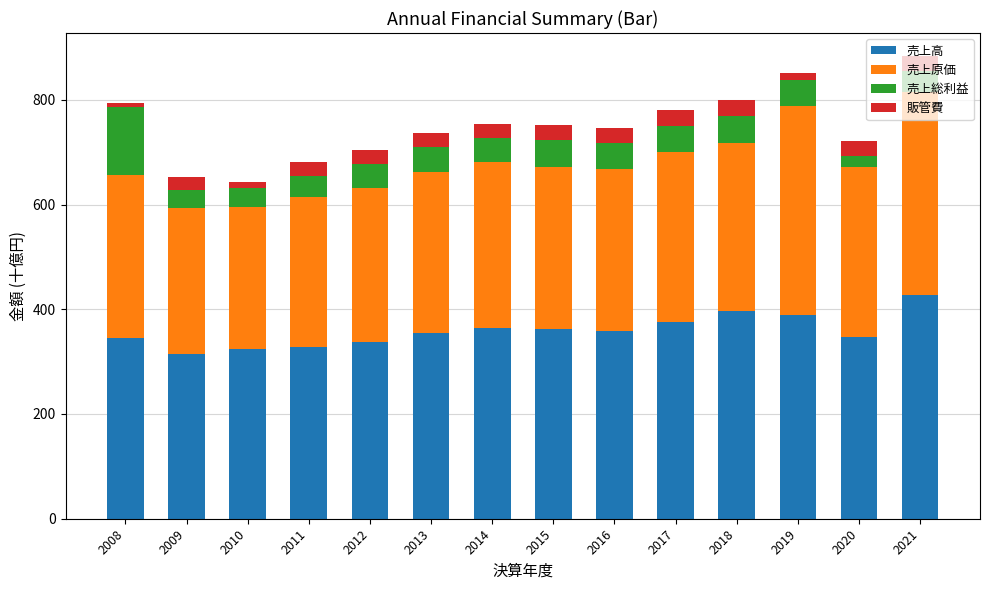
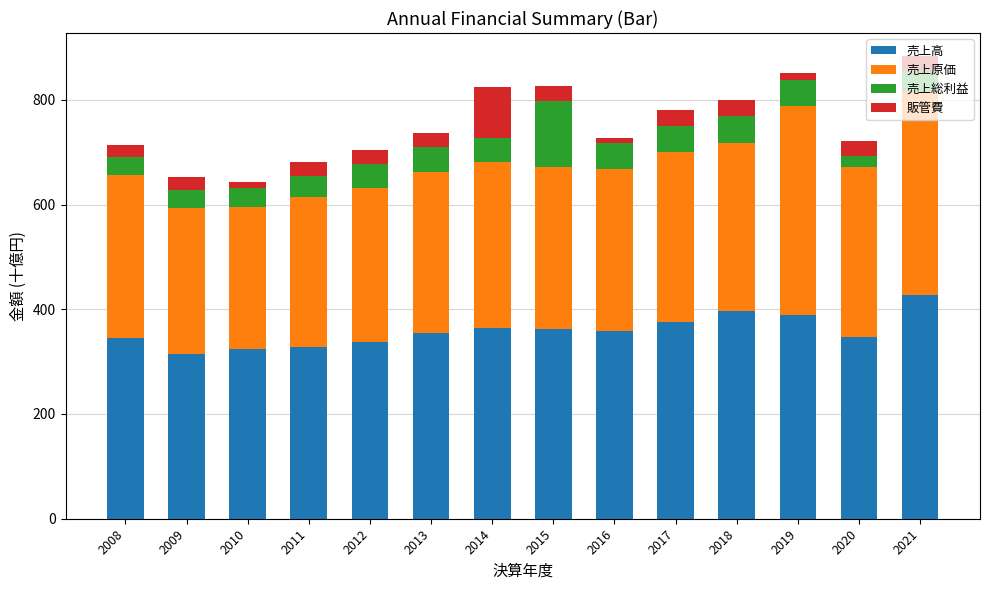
  {
    "売上高": {
      "2008": 350,
      "2009": 310,
      "2010": 320,
      "2011": 330,
      "2012": 340,
      "2013": 350,
      "2014": 360,
      "2015": 360,
      "2016": 360,
      "2017": 380,
      "2018": 400,
      "2019": 390,
      "2020": 350,
      "2021": 430
    },
    "売上原価": {
      "2008": 310,
      "2009": 280,
      "2010": 270,
      "2011": 290,
      "2012": 290,
      "2013": 310,
      "2014": 320,
      "2015": 310,
      "2016": 310,
      "2017": 320,
      "2018": 320,
      "2019": 400,
      "2020": 330
    },
    "売上総利益": {
-     "2008": 130,
+     "2008": 30,
      "2009": 30,
      "2010": 40,
      "2011": 40,
      "2012": 40,
      "2013": 50,
      "2014": 50,
-     "2015": 50,
+     "2015": 130,
      "2016": 50,
      "2017": 50,
      "2018": 50,
      "2019": 50,
      "2020": 20
    },
    "販管費": {
-     "2008": 10,
+     "2008": 20,
      "2009": 30,
      "2010": 10,
      "2011": 30,
      "2012": 30,
      "2013": 30,
-     "2014": 30,
+     "2014": 100,
      "2015": 30,
-     "2016": 30,
+     "2016": 10,
      "2017": 30,
      "2018": 30,
      "2019": 10,
      "2020": 30
    }
  }
